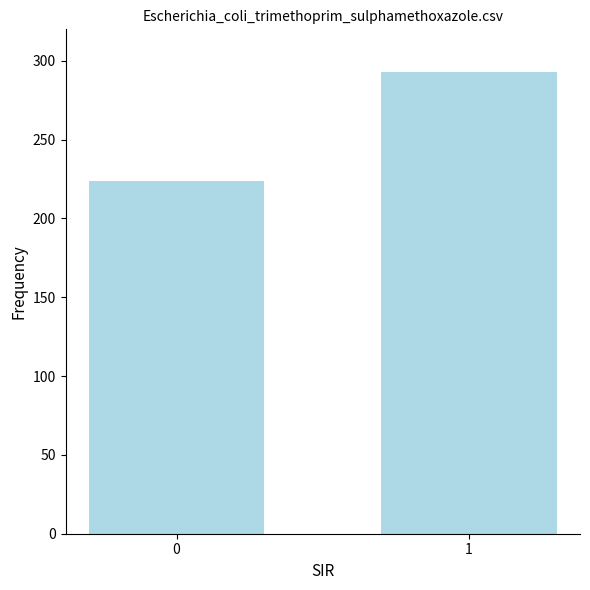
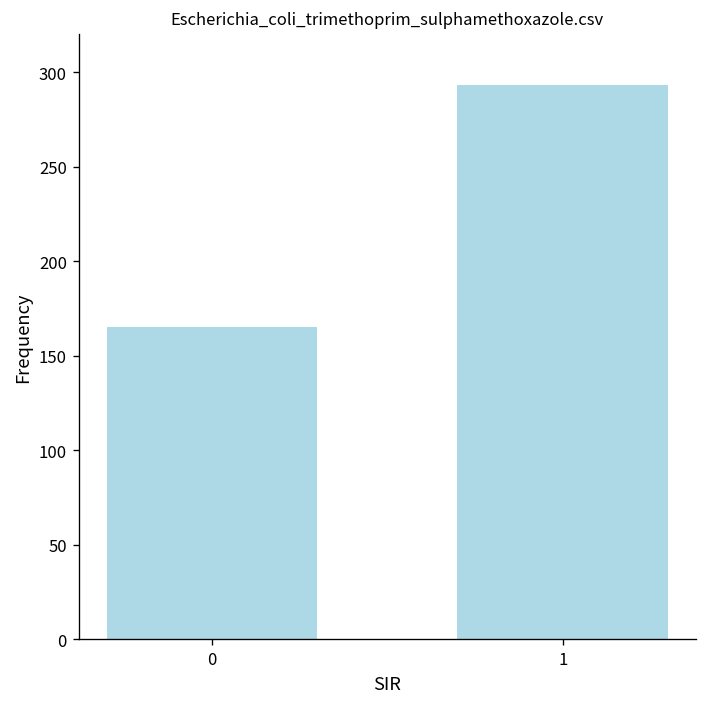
  {
-   "0": 224,
+   "0": 165,
    "1": 293
  }
